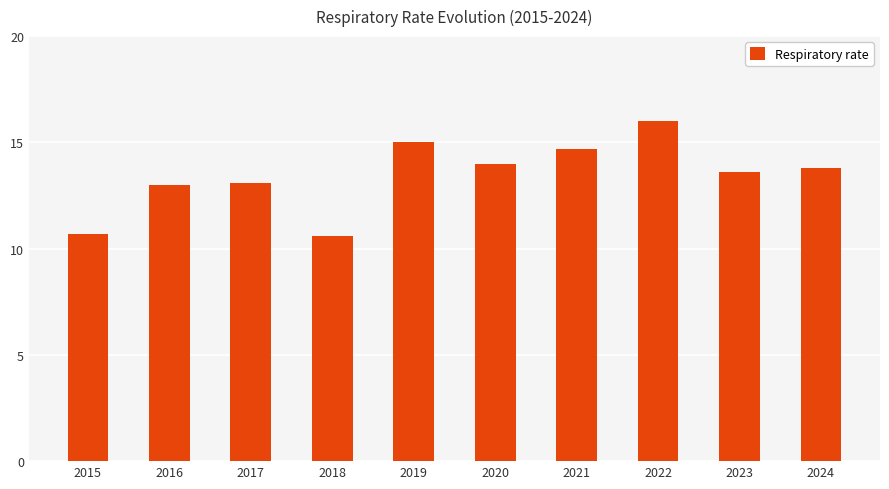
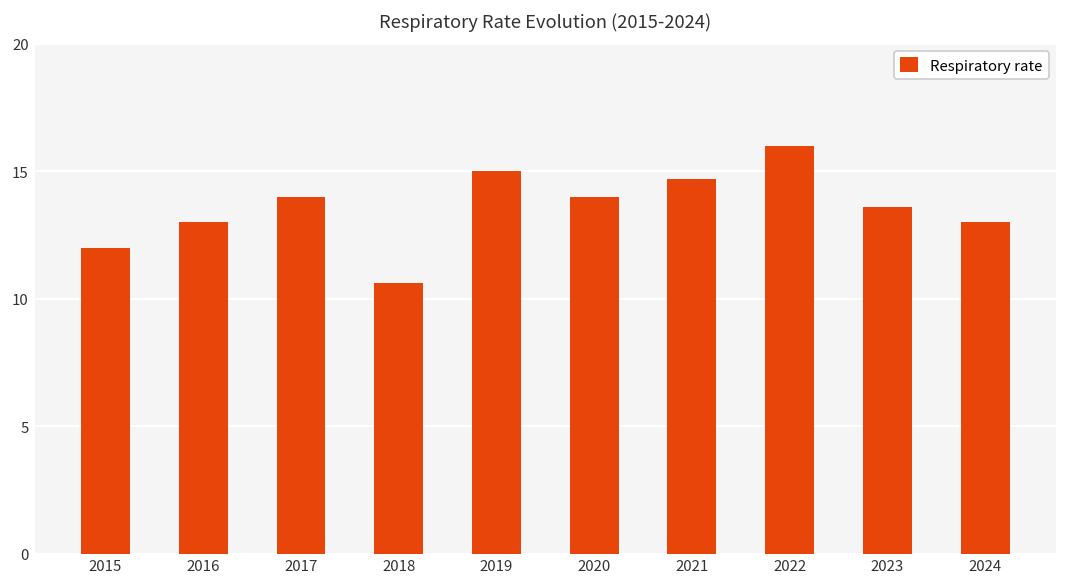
  {
-   "2015": 10.7,
+   "2015": 12.0,
    "2016": 13.0,
-   "2017": 13.1,
+   "2017": 14.0,
    "2018": 10.6,
    "2019": 15.0,
    "2020": 14.0,
    "2021": 14.7,
    "2022": 16.0,
    "2023": 13.6,
-   "2024": 13.8
+   "2024": 13.0
  }
